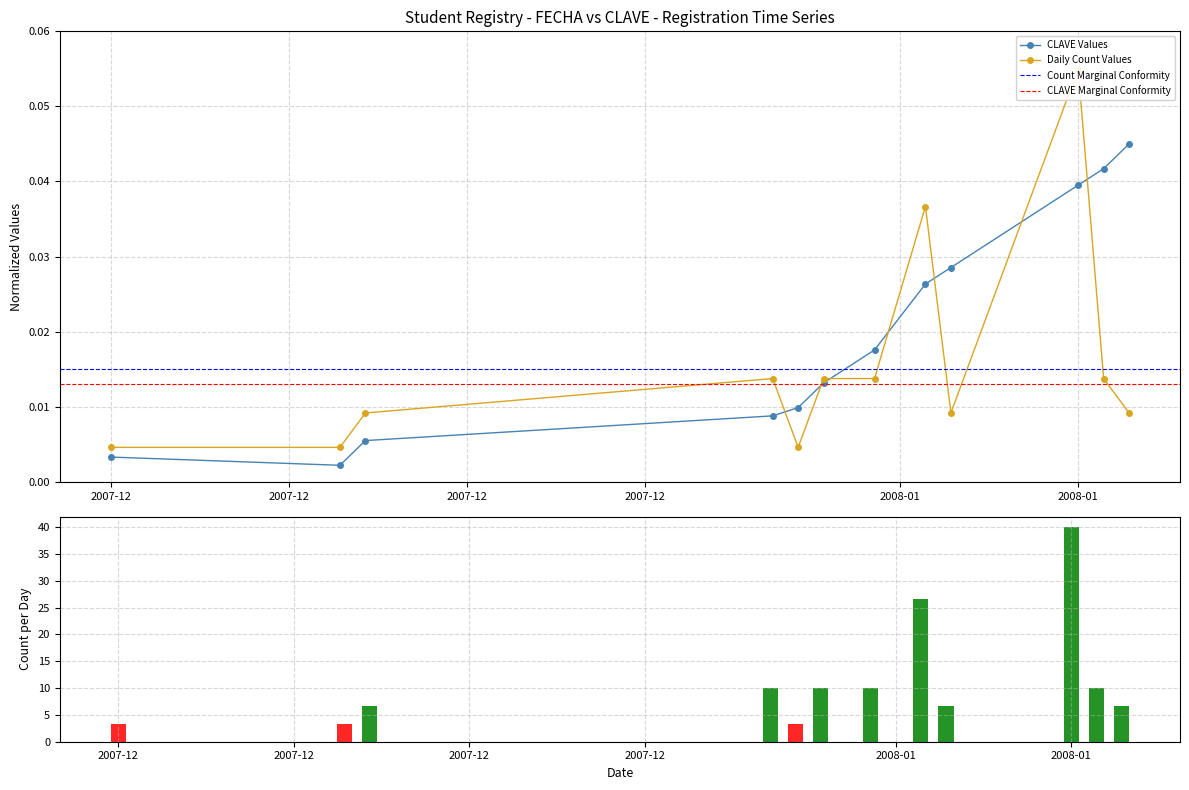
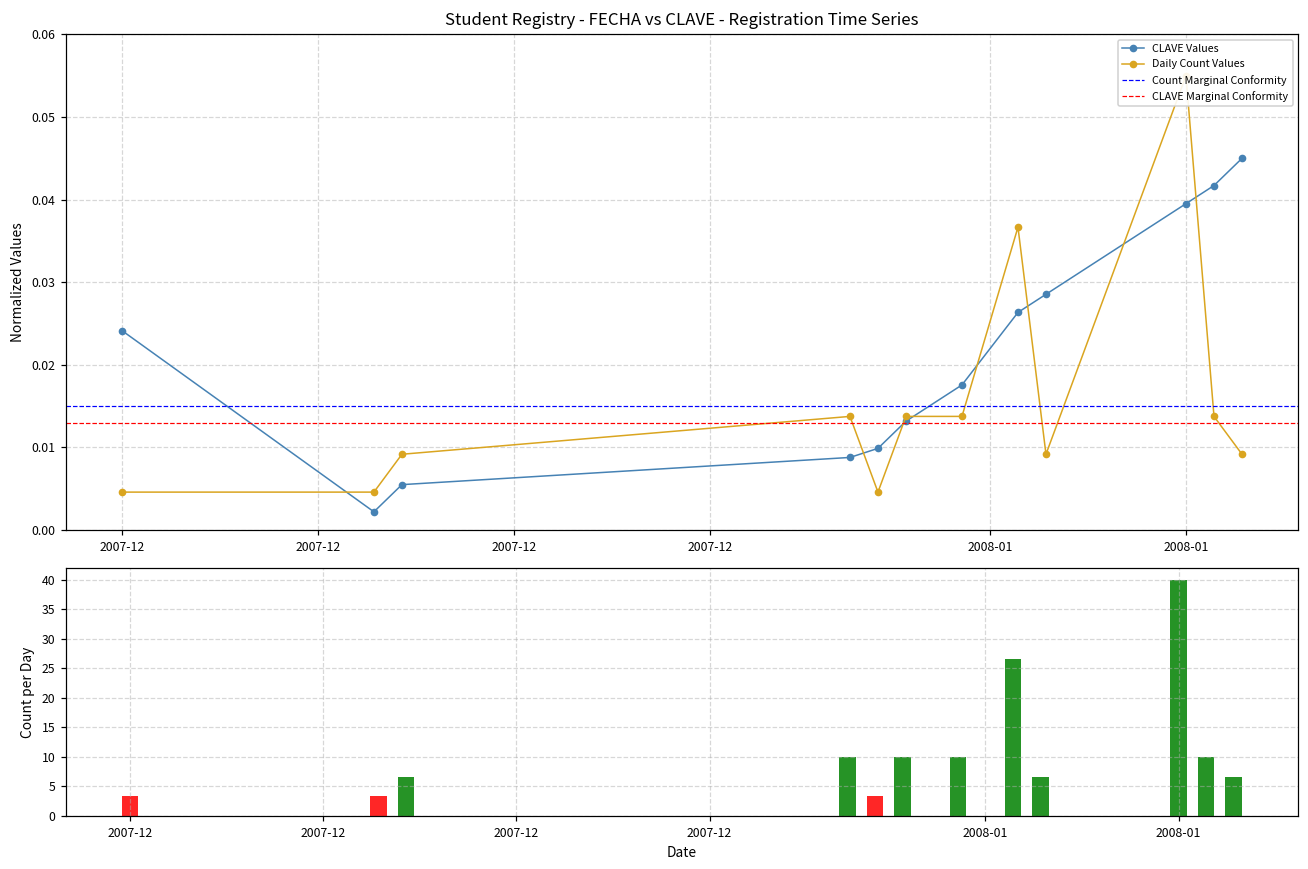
  {
    "Student Registry - FECHA vs CLAVE - Registration Time Series": {
      "CLAVE Values": {
-       "2007-12": 0.003,
+       "2007-12": 0.024,
        "2008-01": 0.040
      },
      "Daily Count Values": {
        "2007-12": 0.005
      }
    }
  }
